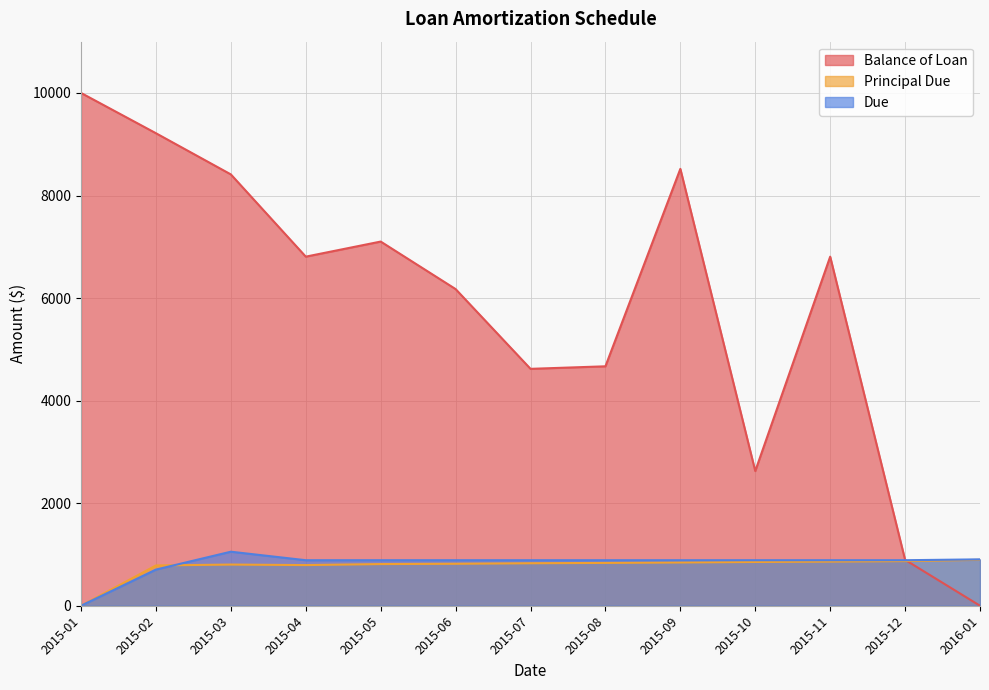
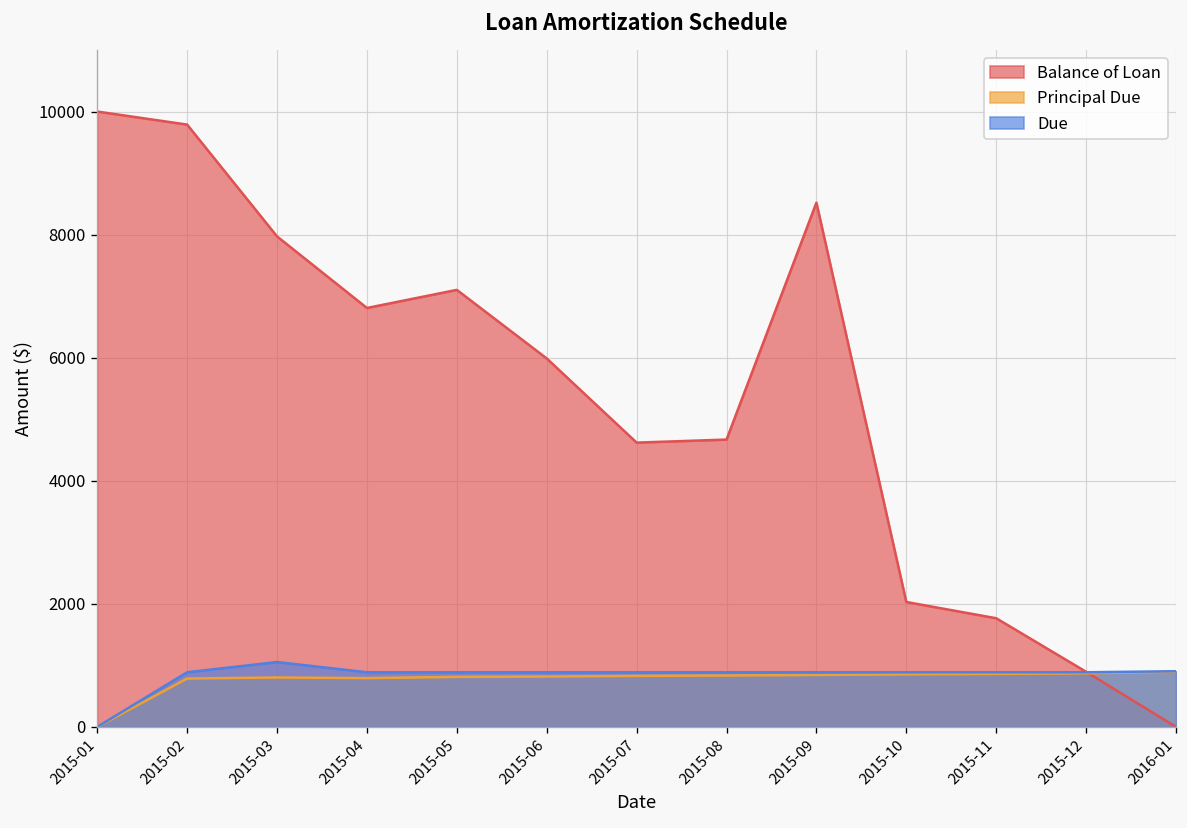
  {
    "Balance of Loan": {
      "2015-01": 10000,
-     "2015-02": 9200,
-     "2015-03": 8400,
+     "2015-02": 9800,
+     "2015-03": 8000,
      "2015-04": 6800,
      "2015-05": 7100,
-     "2015-06": 6200,
+     "2015-06": 6000,
      "2015-07": 4600,
      "2015-08": 4700,
      "2015-09": 8500,
-     "2015-10": 2600,
-     "2015-11": 6800,
+     "2015-10": 2000,
+     "2015-11": 1800,
      "2016-01": 0
    },
    "Principal Due": {
      "2015-02": 800,
      "2015-03": 800,
      "2015-04": 800,
      "2015-05": 800,
      "2015-06": 800,
      "2015-07": 800,
      "2015-08": 800
    },
    "Due": {
-     "2015-02": 700,
+     "2015-02": 900,
      "2015-03": 1100,
      "2015-04": 900,
      "2015-05": 900,
      "2015-06": 900,
      "2015-07": 900,
      "2015-08": 900
    }
  }
